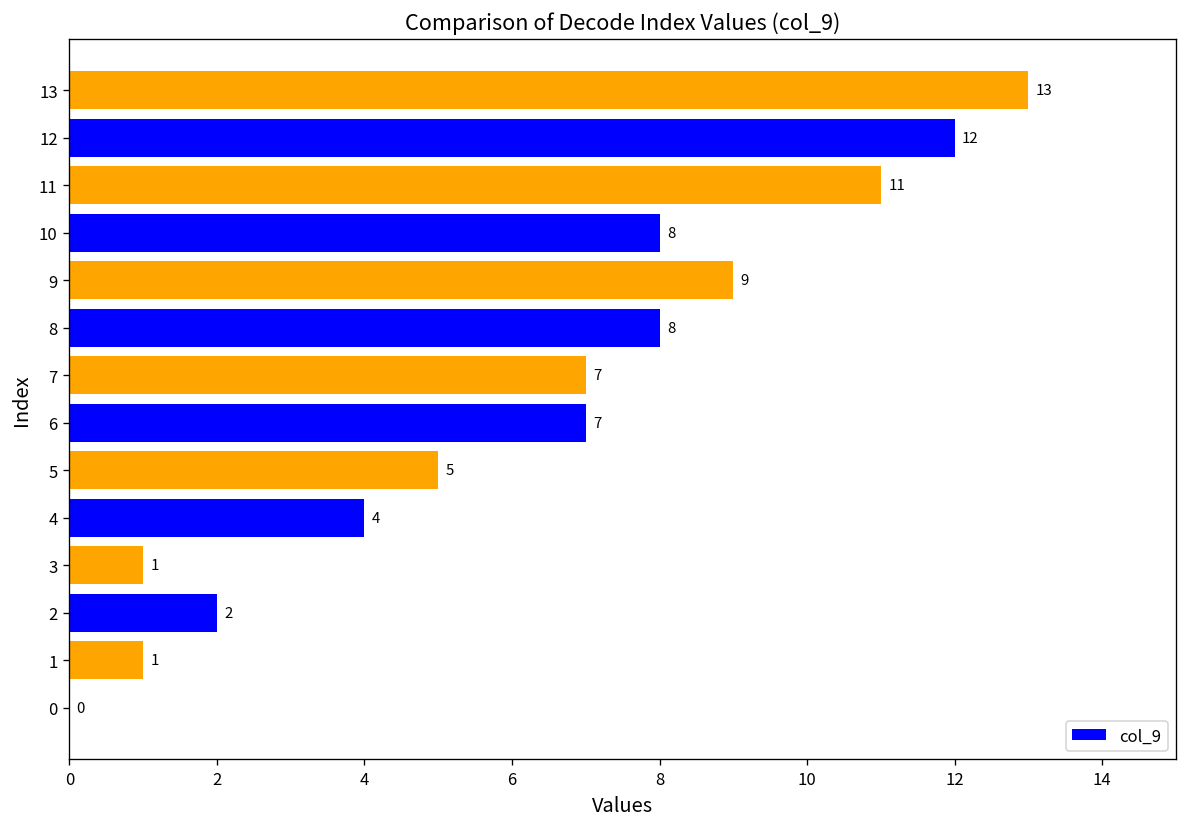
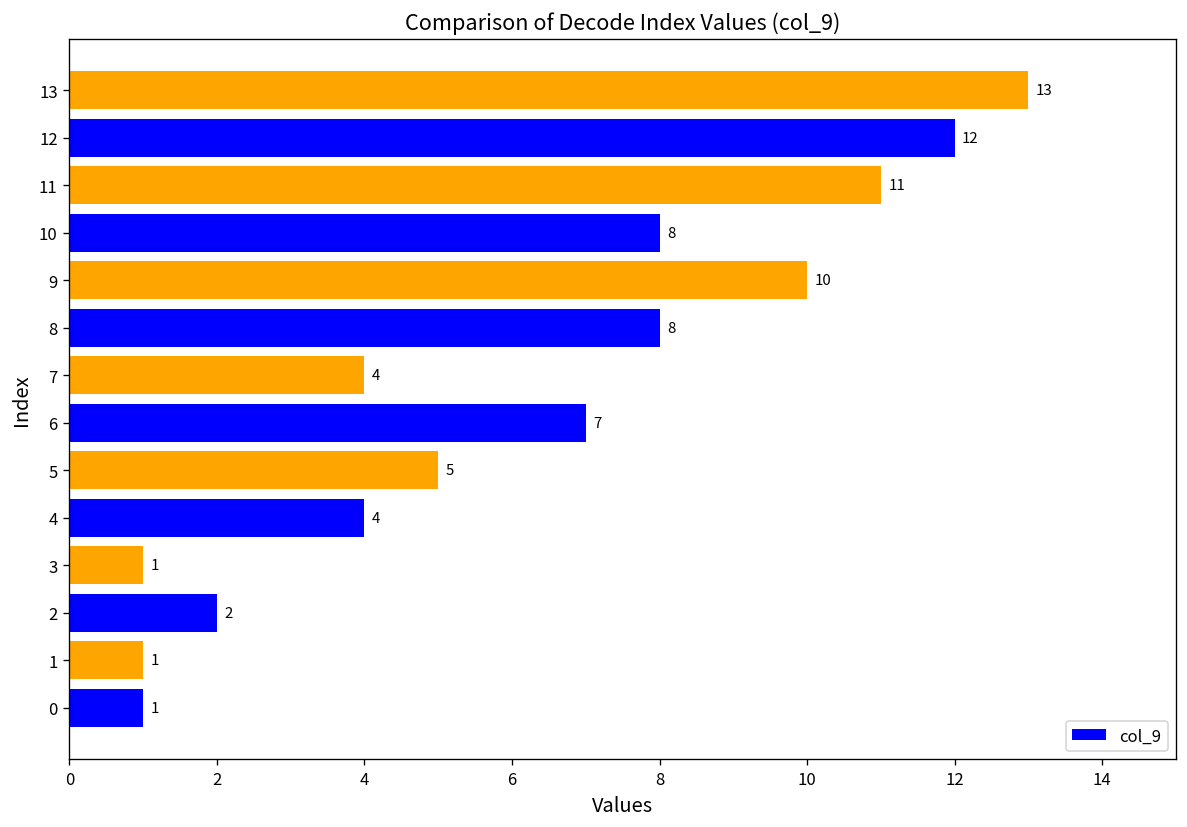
  {
    "13": 13,
    "12": 12,
    "11": 11,
    "10": 8,
-   "9": 9,
+   "9": 10,
    "8": 8,
-   "7": 7,
+   "7": 4,
    "6": 7,
    "5": 5,
    "4": 4,
    "3": 1,
    "2": 2,
    "1": 1,
-   "0": 0
+   "0": 1
  }
